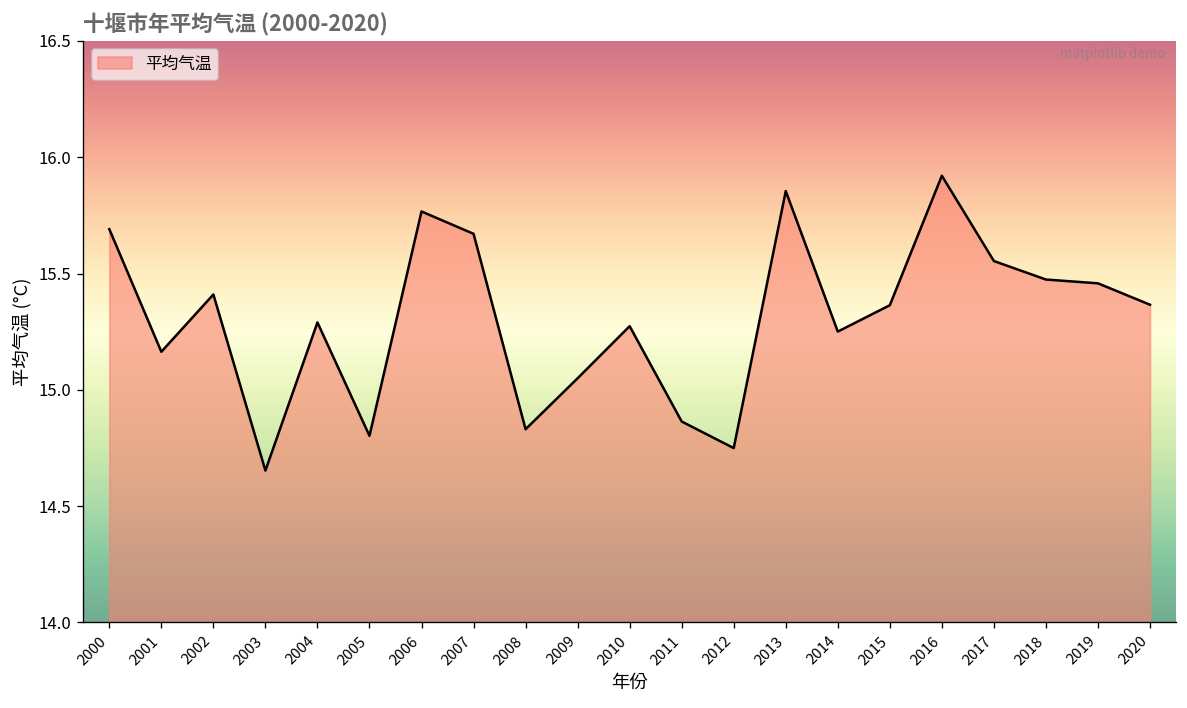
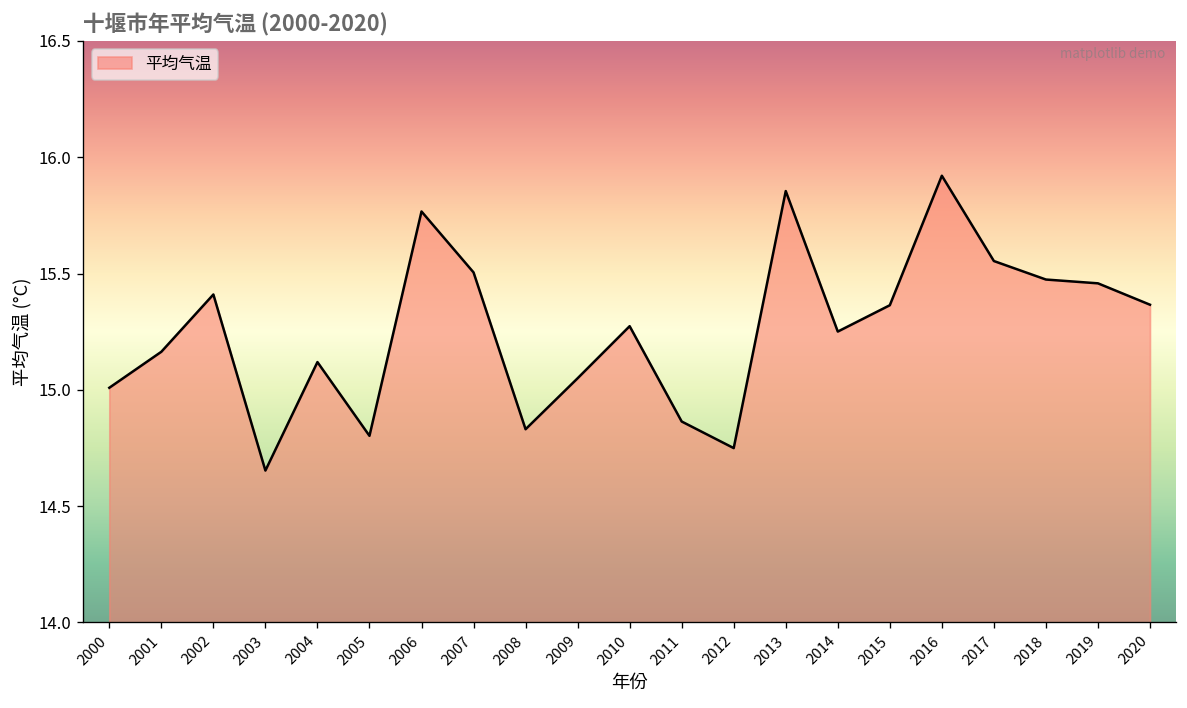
  {
-   "2000": 15.69,
+   "2000": 15.01,
    "2001": 15.16,
    "2002": 15.41,
    "2003": 14.65,
-   "2004": 15.29,
+   "2004": 15.12,
    "2005": 14.80,
    "2006": 15.77,
-   "2007": 15.67,
+   "2007": 15.51,
    "2008": 14.83,
    "2009": 15.05,
    "2010": 15.27,
    "2011": 14.86,
    "2012": 14.75,
    "2013": 15.85,
    "2014": 15.25,
    "2015": 15.36,
    "2016": 15.92,
    "2017": 15.55,
    "2018": 15.47,
    "2019": 15.46,
    "2020": 15.37
  }
